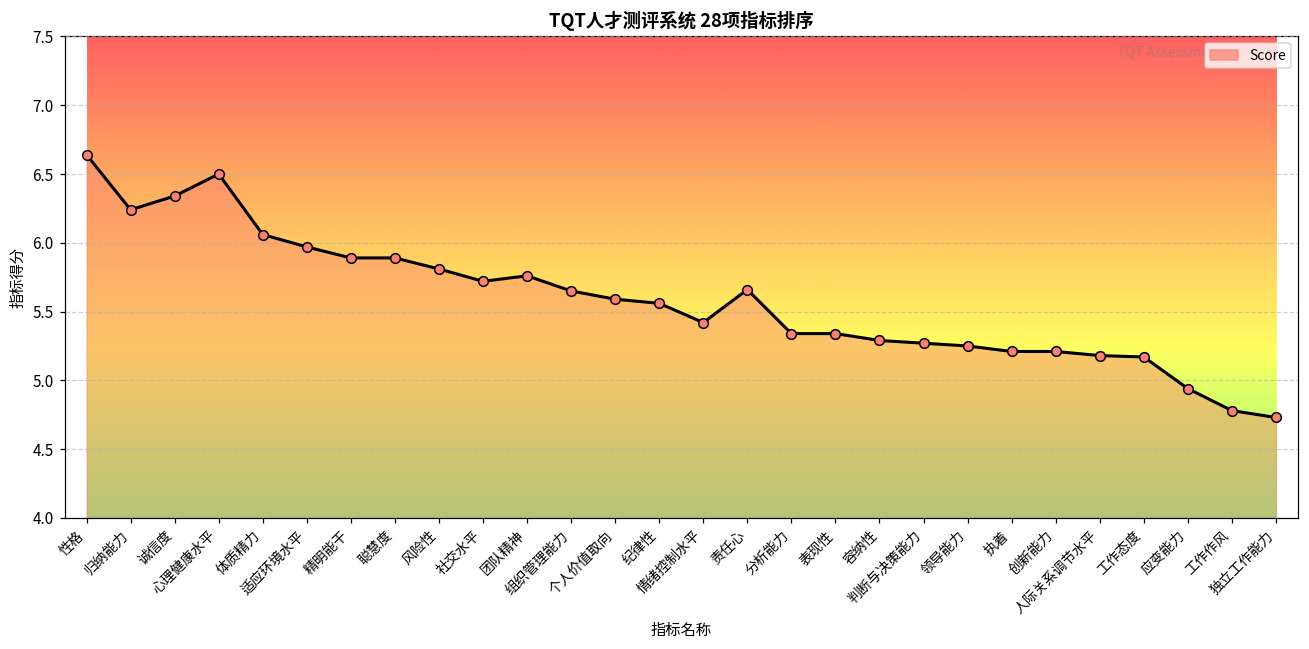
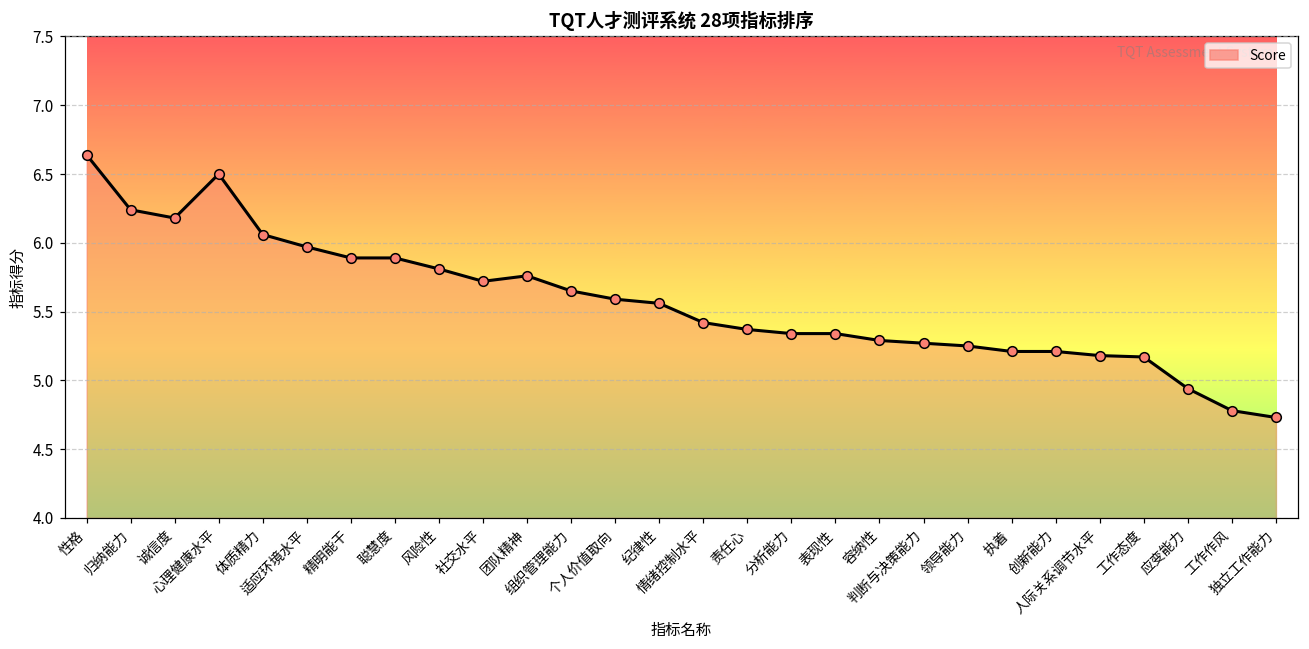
  {
    "性格": 6.64,
    "归纳能力": 6.24,
-   "诚信度": 6.34,
+   "诚信度": 6.18,
    "心理健康水平": 6.50,
    "体质精力": 6.06,
    "适应环境水平": 5.97,
    "精明能干": 5.89,
    "聪慧度": 5.89,
    "风险性": 5.81,
    "社交水平": 5.72,
    "团队精神": 5.76,
    "组织管理能力": 5.65,
    "个人价值取向": 5.59,
    "纪律性": 5.56,
    "情绪控制水平": 5.42,
-   "责任心": 5.66,
+   "责任心": 5.37,
    "分析能力": 5.34,
    "表现性": 5.34,
    "容纳性": 5.29,
    "判断与决策能力": 5.27,
    "领导能力": 5.25,
    "执着": 5.21,
    "创新能力": 5.21,
    "人际关系调节水平": 5.18,
    "工作态度": 5.17,
    "应变能力": 4.94,
    "工作作风": 4.78,
    "独立工作能力": 4.73
  }
